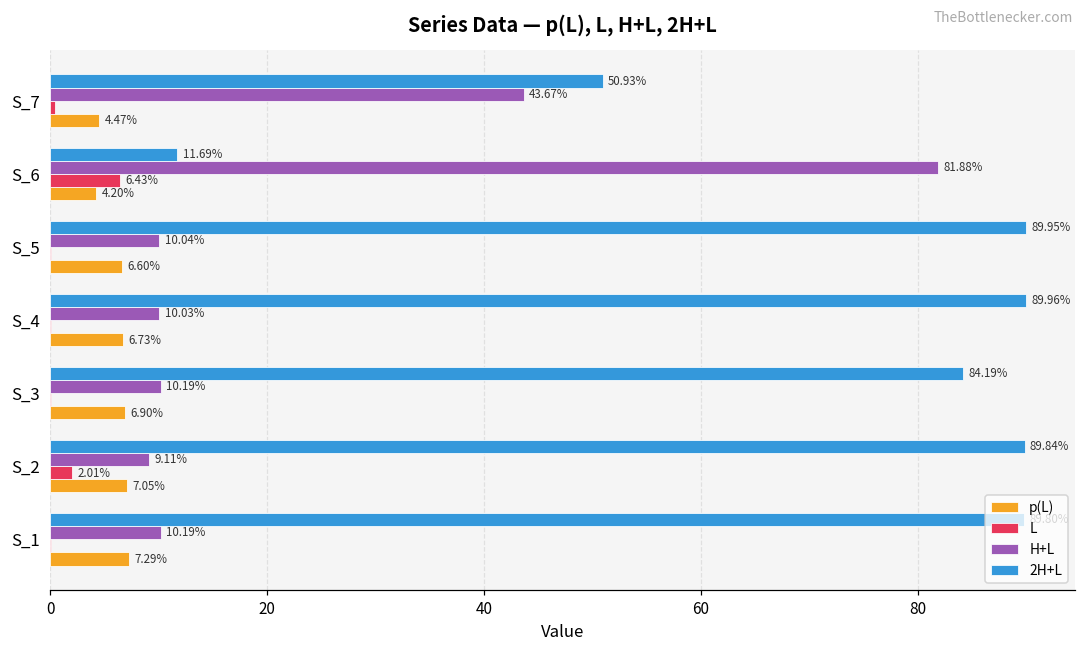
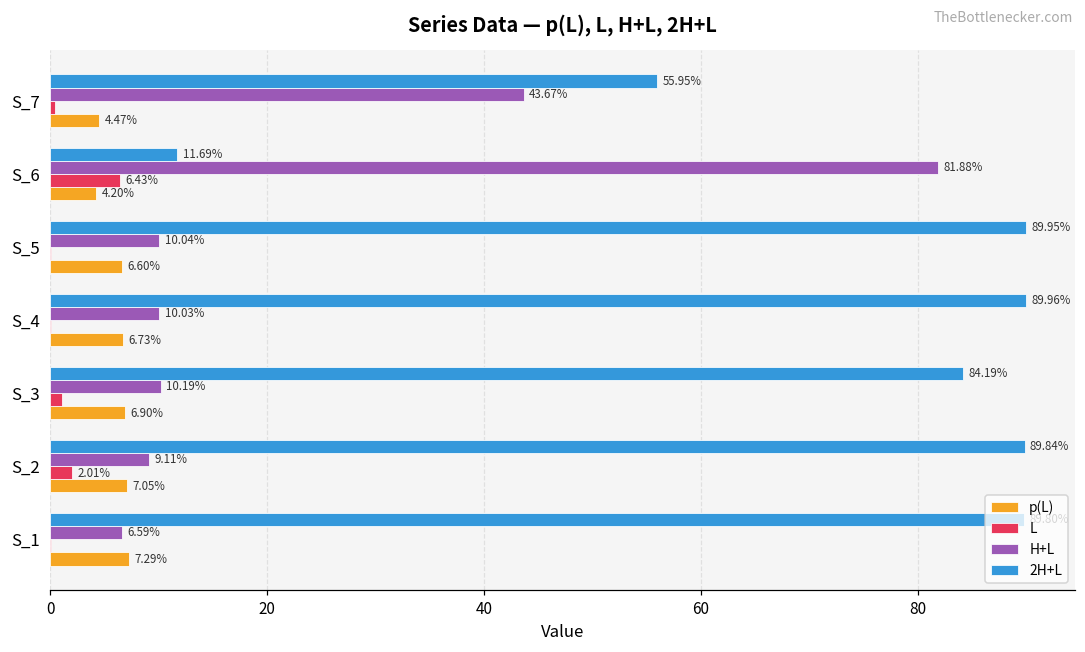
  {
    "p(L)": {
      "S_7": "4.47%",
      "S_6": "4.20%",
      "S_5": "6.60%",
      "S_4": "6.73%",
      "S_3": "6.90%",
      "S_2": "7.05%",
      "S_1": "7.29%"
    },
    "L": {
      "S_7": "0",
-     "S_3": "0"
+     "S_3": "1"
    },
    "H+L": {
      "S_7": "43.67%",
      "S_6": "81.88%",
      "S_5": "10.04%",
      "S_4": "10.03%",
      "S_3": "10.19%",
      "S_2": "9.11%",
-     "S_1": "10.19%"
+     "S_1": "6.59%"
    },
    "2H+L": {
-     "S_7": "50.93%",
+     "S_7": "55.95%",
      "S_6": "11.69%",
      "S_5": "89.95%",
      "S_4": "89.96%",
      "S_3": "84.19%",
      "S_2": "89.84%"
    }
  }
